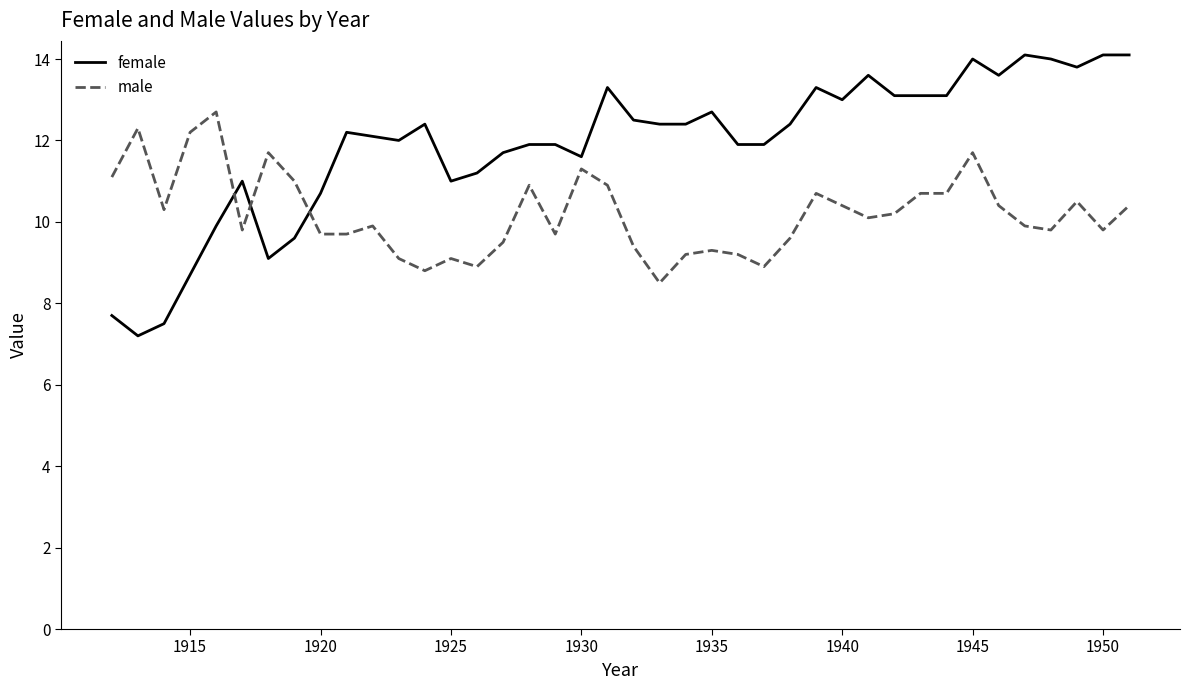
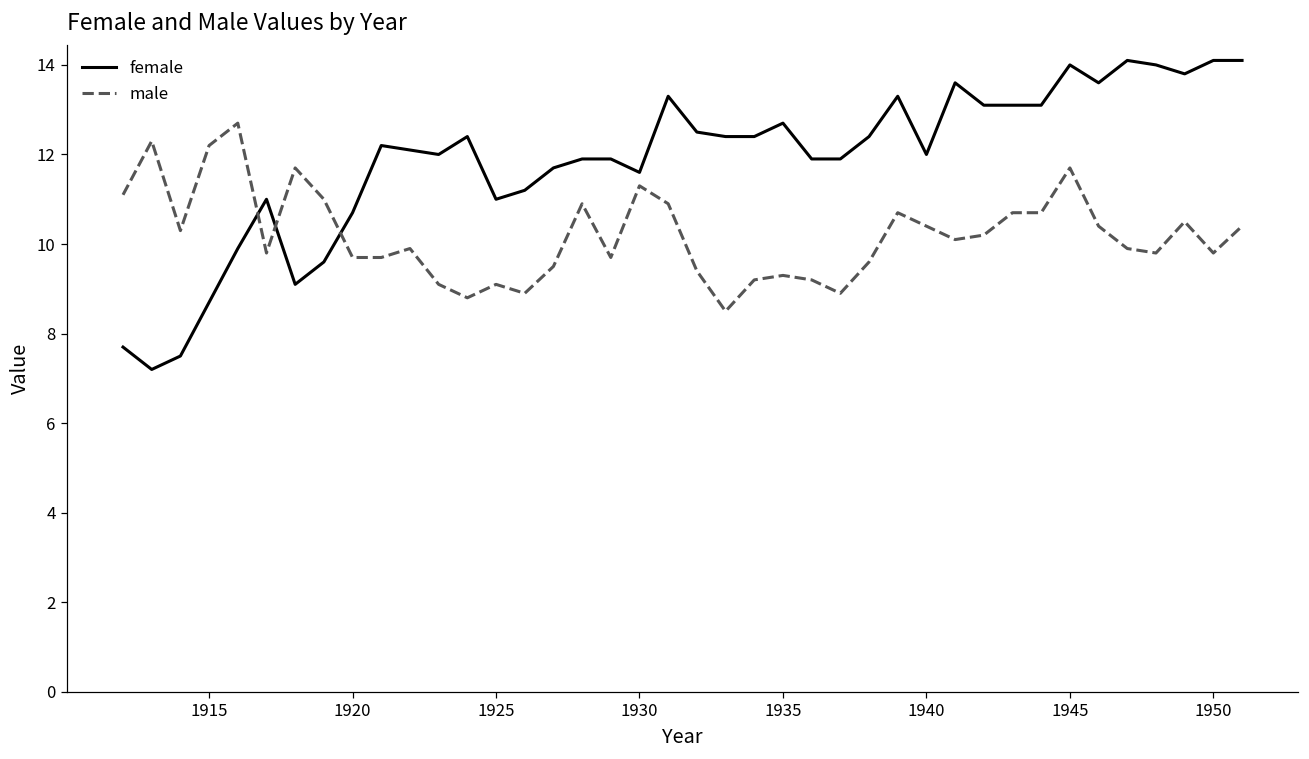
  {
    "female": {
      "1915": 8.7,
      "1920": 10.7,
      "1925": 11,
      "1930": 11.6,
      "1935": 12.7,
-     "1940": 13,
+     "1940": 12,
      "1945": 14,
      "1950": 14.1
    },
    "male": {
      "1915": 12.2,
      "1920": 9.7,
      "1925": 9.1,
      "1930": 11.3,
      "1935": 9.3,
      "1940": 10.4,
      "1945": 11.7,
      "1950": 9.8
    }
  }
